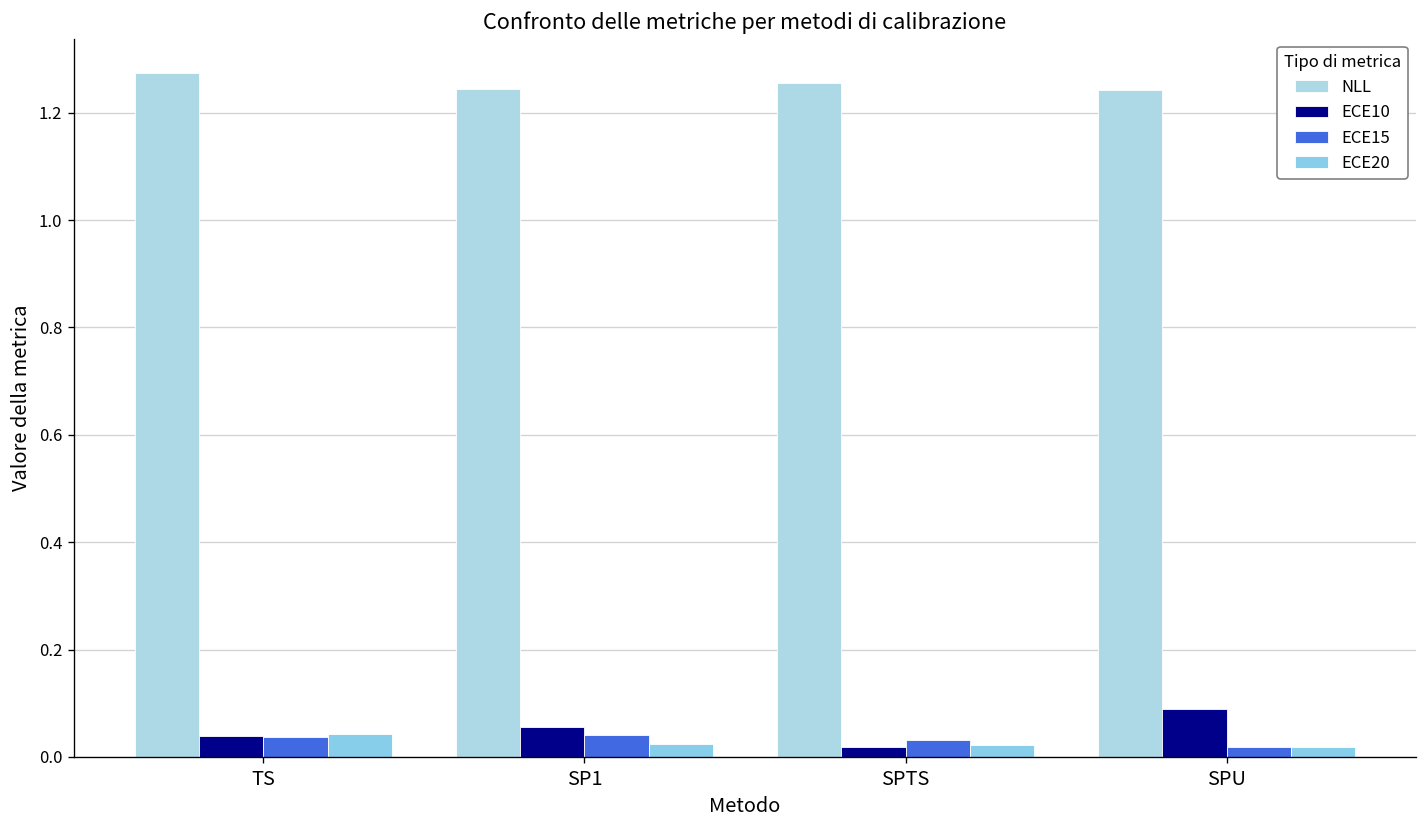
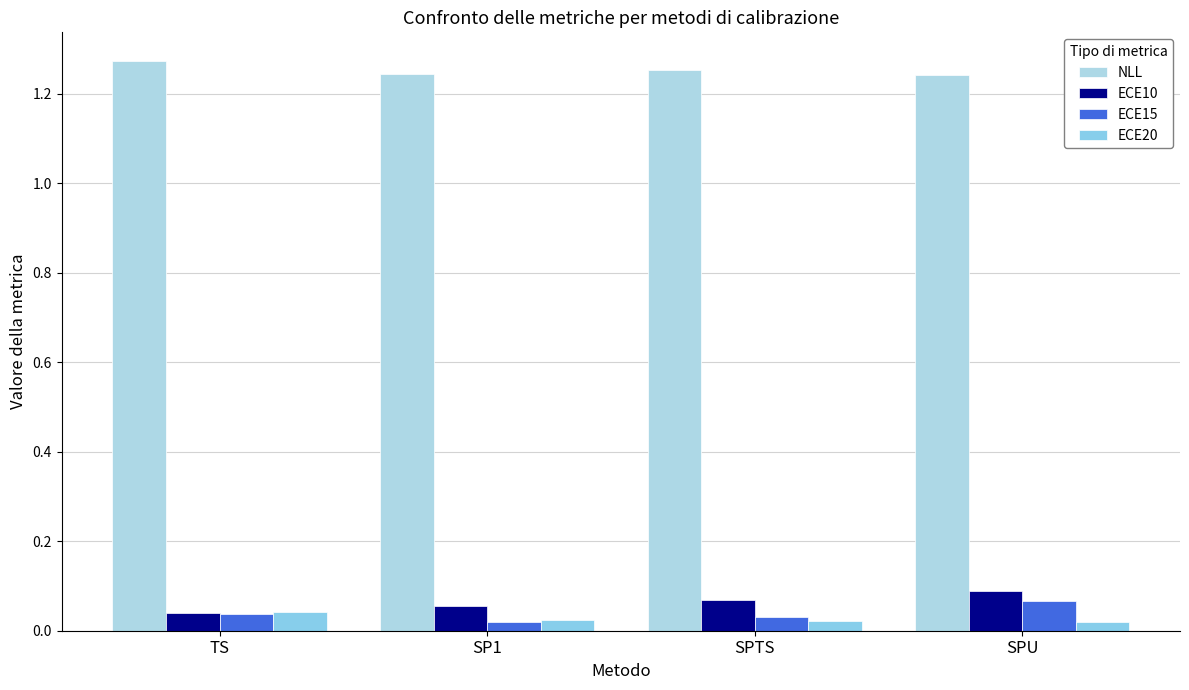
  {
    "ECE10": {
      "TS": 0.04,
      "SP1": 0.06,
-     "SPTS": 0.02,
+     "SPTS": 0.07,
      "SPU": 0.09
    },
    "ECE15": {
      "TS": 0.04,
-     "SP1": 0.04,
+     "SP1": 0.02,
      "SPTS": 0.03,
-     "SPU": 0.02
+     "SPU": 0.07
    }
  }
